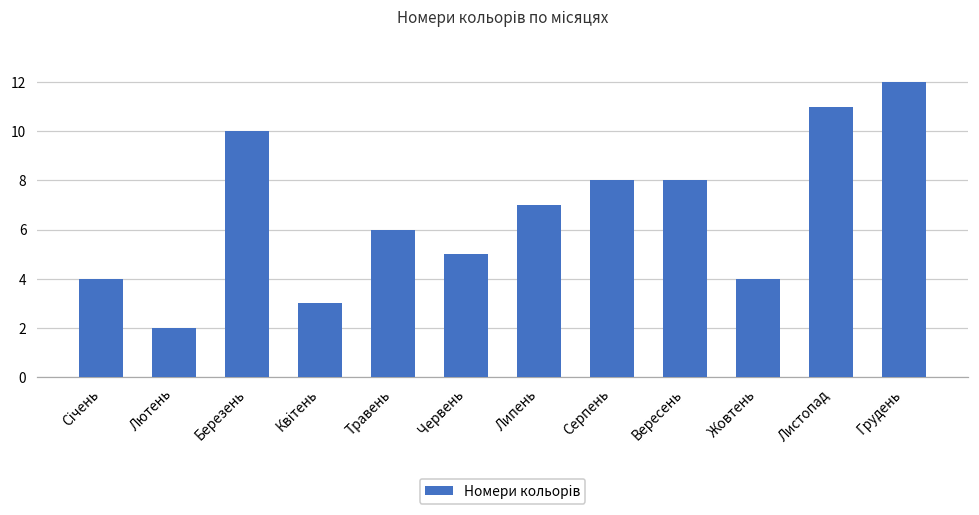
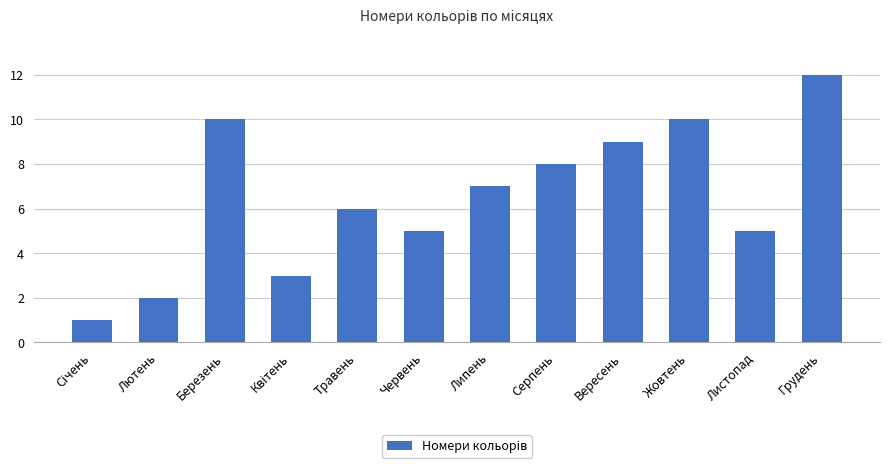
  {
-   "Січень": 4,
+   "Січень": 1,
    "Лютень": 2,
    "Березень": 10,
    "Квітень": 3,
    "Травень": 6,
    "Червень": 5,
    "Липень": 7,
    "Серпень": 8,
-   "Вересень": 8,
-   "Жовтень": 4,
-   "Листопад": 11,
+   "Вересень": 9,
+   "Жовтень": 10,
+   "Листопад": 5,
    "Грудень": 12
  }
